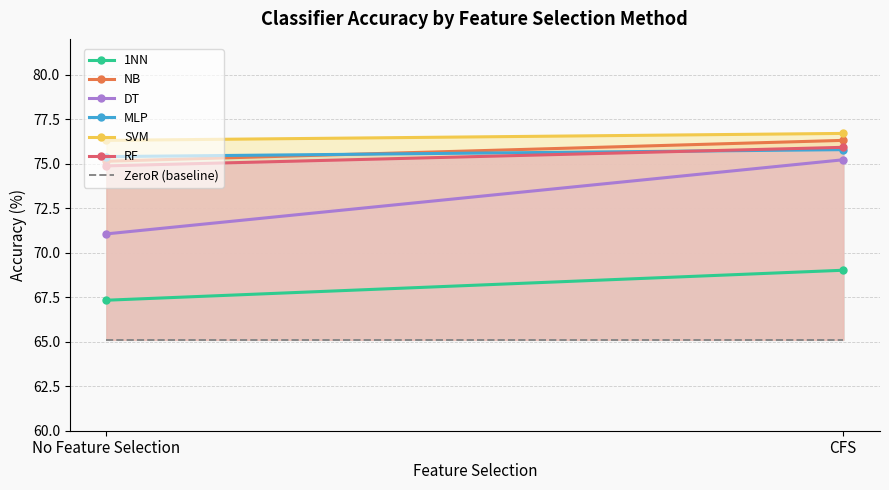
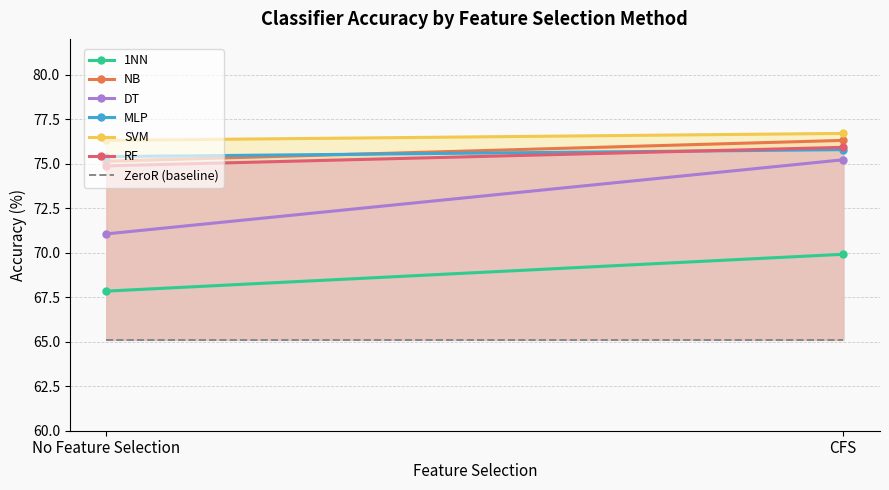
  {
    "1NN": {
-     "No Feature Selection": 67.3,
-     "CFS": 69.0
+     "No Feature Selection": 67.8,
+     "CFS": 69.9
    },
    "DT": {
      "No Feature Selection": 71.1,
      "CFS": 75.2
    },
    "SVM": {
      "CFS": 76.7
    },
    "ZeroR (baseline)": {
      "No Feature Selection": 65.1,
      "CFS": 65.1
    }
  }
